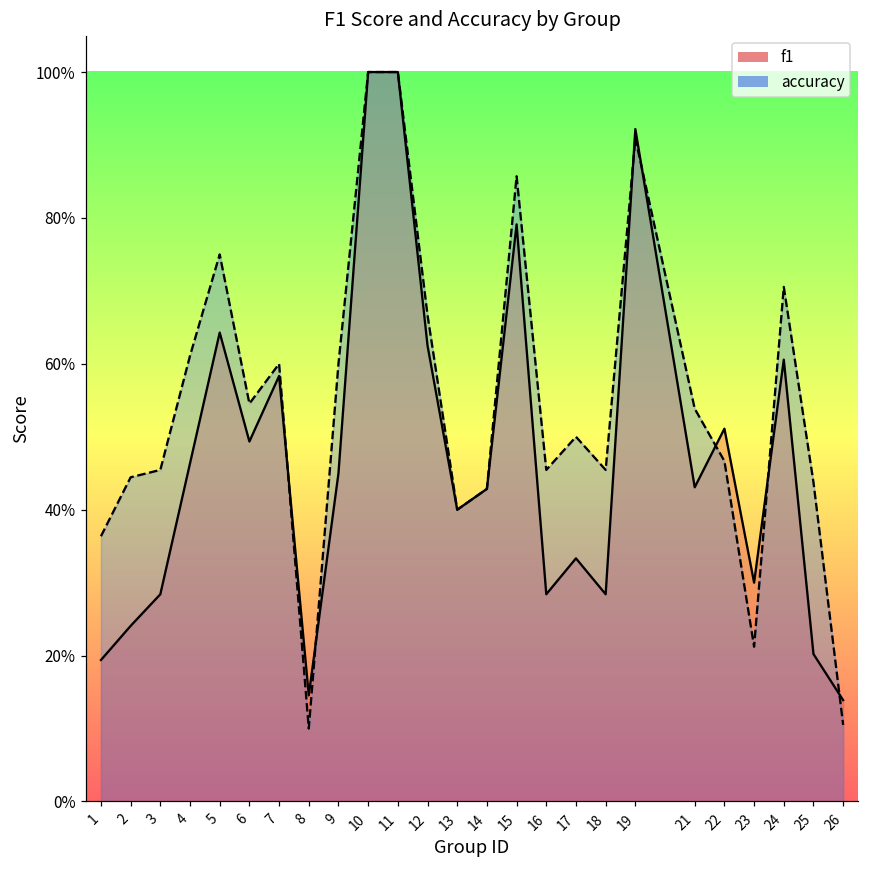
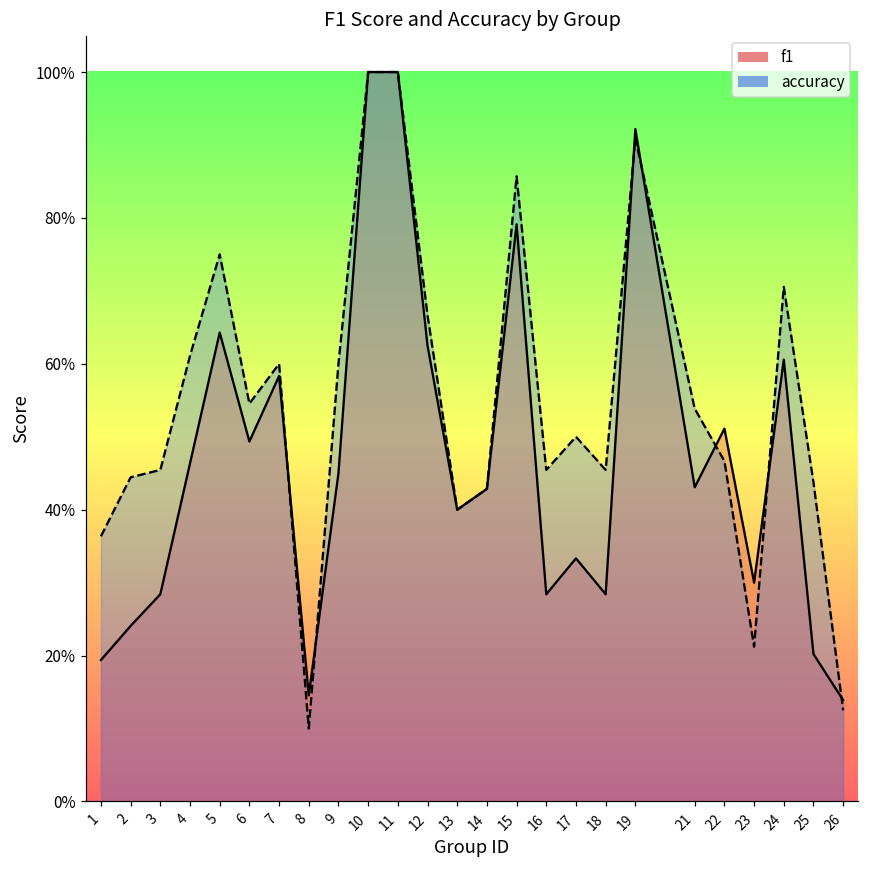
  {
    "f1": {
      "1": "19%",
      "2": "24%",
      "3": "28%",
      "4": "46%",
      "5": "64%",
      "6": "49%",
      "7": "58%",
      "8": "15%",
      "9": "45%",
      "12": "63%",
      "15": "79%",
      "16": "28%",
      "17": "33%",
      "18": "28%",
      "19": "92%",
      "21": "43%",
      "22": "51%",
      "23": "30%",
      "24": "61%",
      "25": "20%",
      "26": "14%"
    },
    "accuracy": {
      "1": "36%",
      "2": "44%",
      "3": "45%",
      "4": "61%",
      "5": "75%",
      "6": "55%",
      "7": "60%",
      "8": "10%",
      "9": "60%",
      "12": "67%",
      "15": "86%",
      "16": "45%",
      "17": "50%",
      "18": "45%",
      "19": "91%",
      "21": "54%",
      "22": "47%",
      "23": "21%",
      "24": "71%",
      "25": "44%",
-     "26": "11%"
+     "26": "13%"
    }
  }
